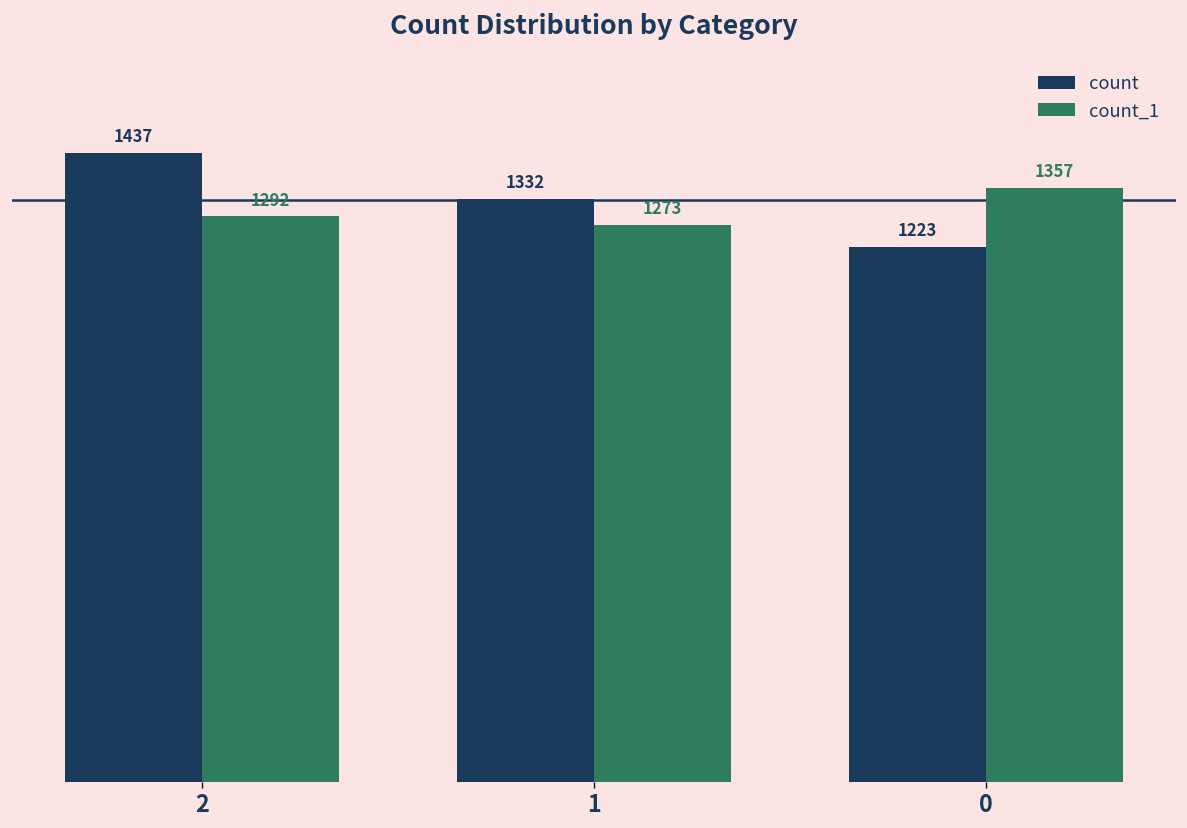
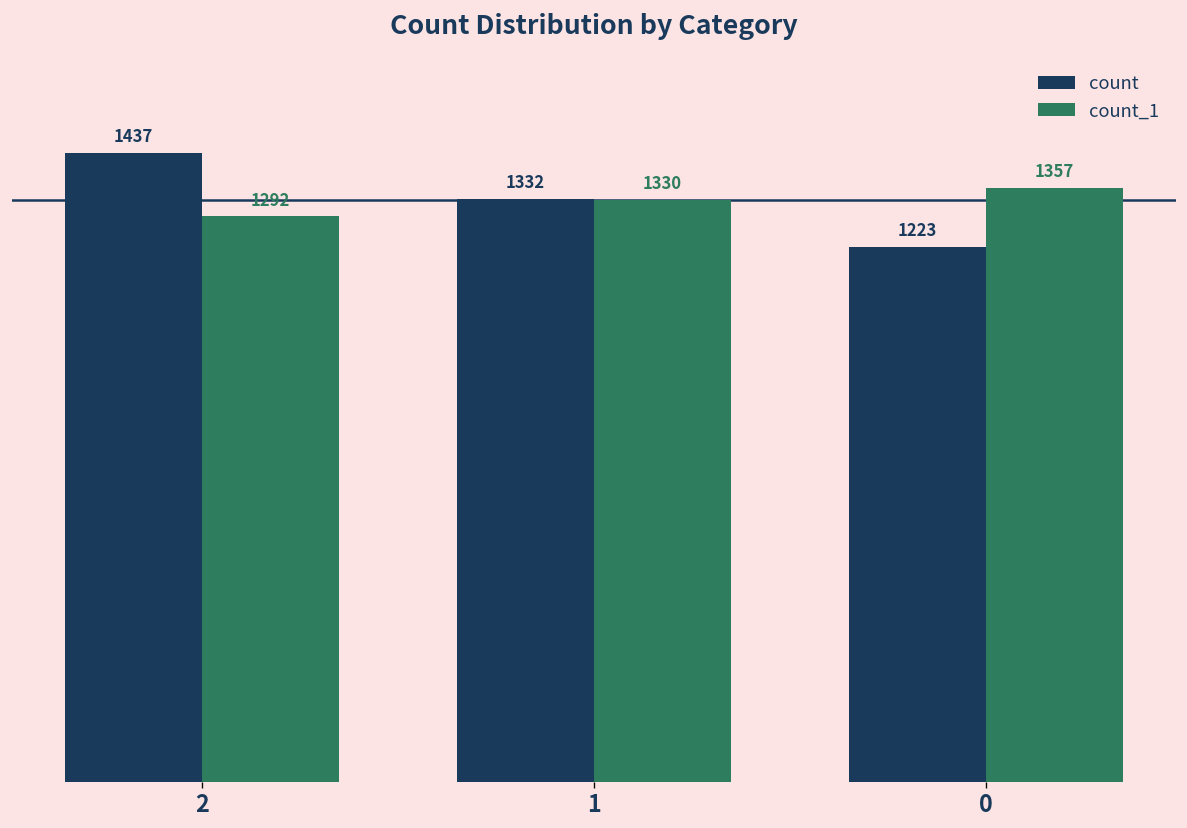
  {
    "count": {
      "2": 1437,
      "1": 1332,
      "0": 1223
    },
    "count_1": {
      "2": 1292,
-     "1": 1273,
+     "1": 1330,
      "0": 1357
    }
  }
